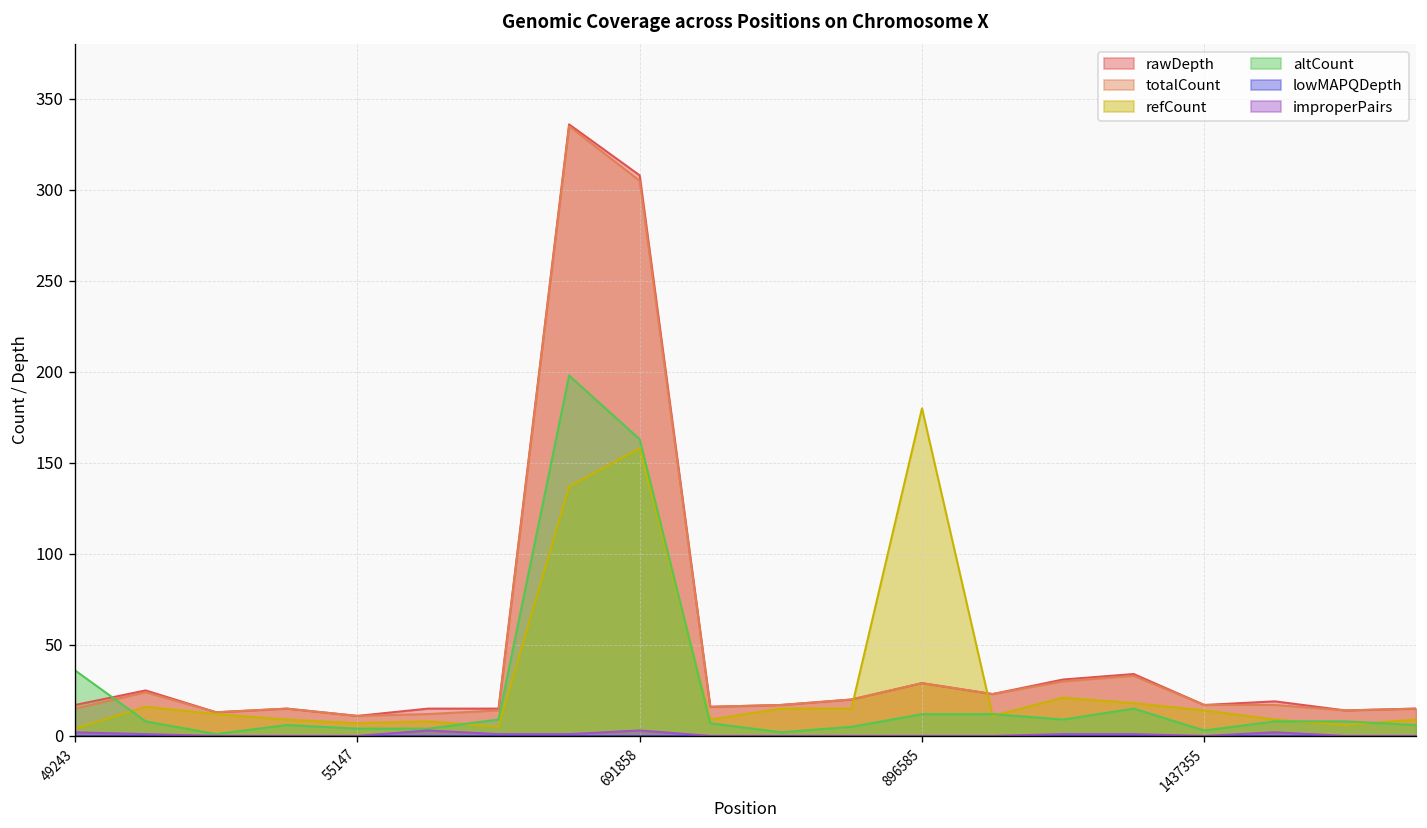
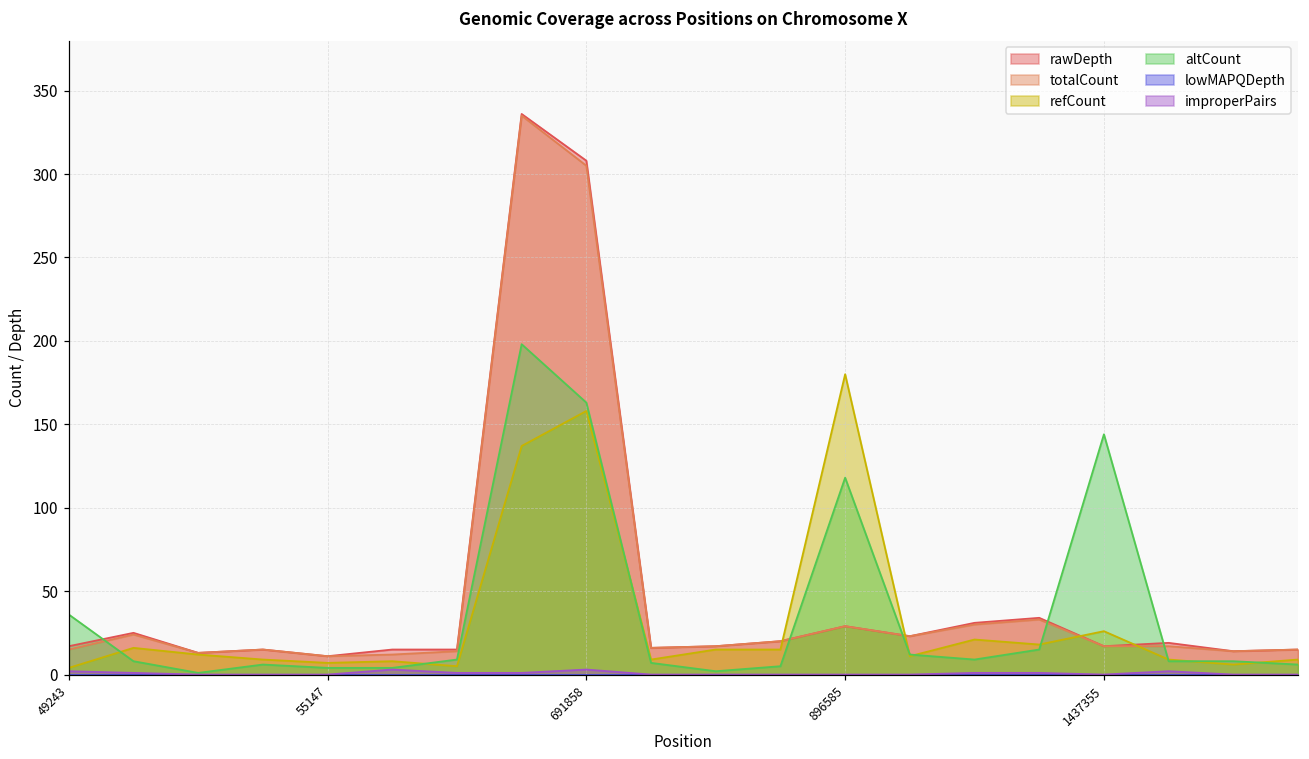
  {
    "refCount": {
      "49243": 4,
      "55147": 7,
      "691858": 158,
      "896585": 180,
-     "1437355": 14
+     "1437355": 26
    },
    "altCount": {
      "49243": 36,
      "55147": 4,
      "691858": 163,
-     "896585": 12,
-     "1437355": 3
+     "896585": 118,
+     "1437355": 144
    }
  }
